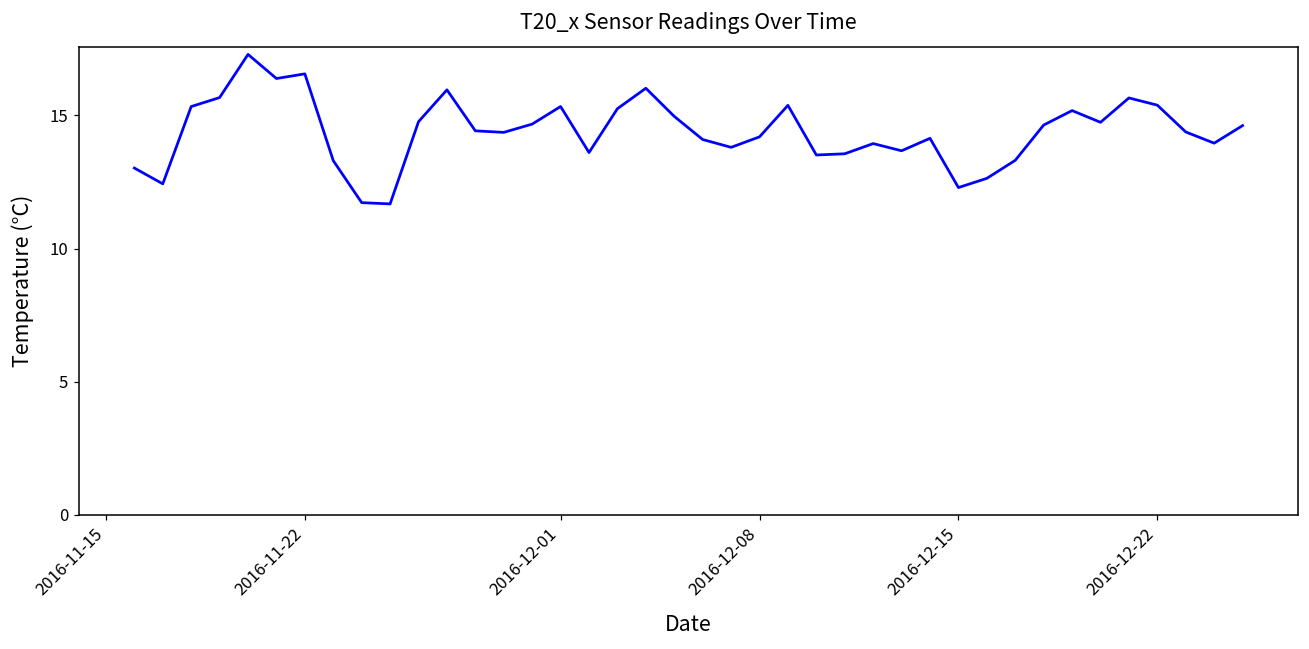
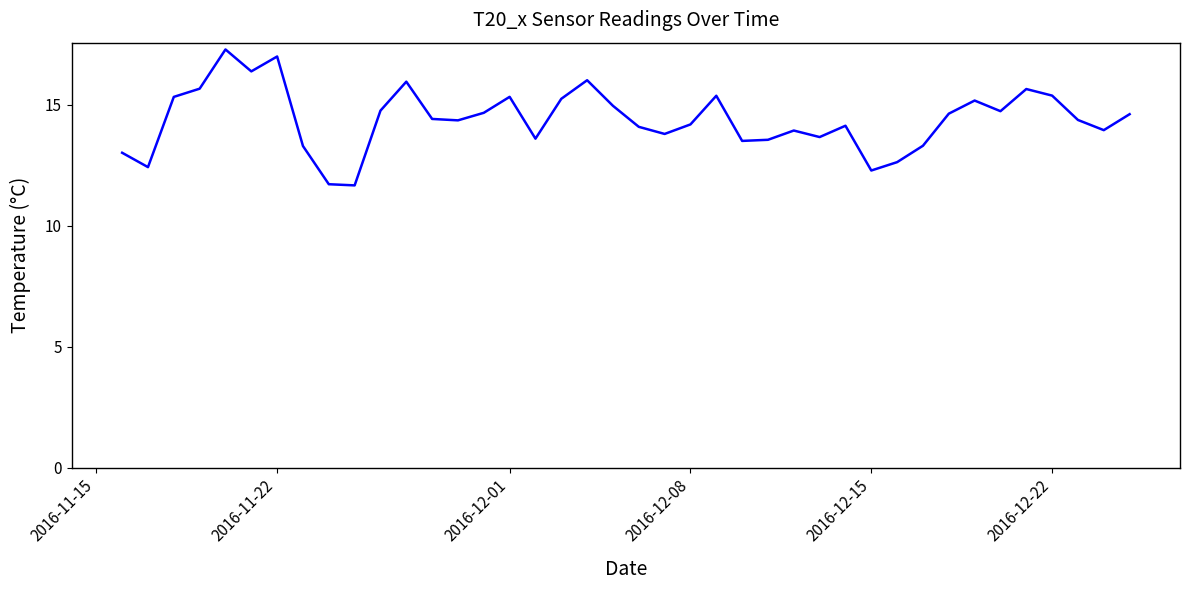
  {
-   "2016-11-22": 16.6,
+   "2016-11-22": 17.0,
    "2016-12-01": 15.3,
    "2016-12-08": 14.2,
    "2016-12-15": 12.3,
    "2016-12-22": 15.4
  }
